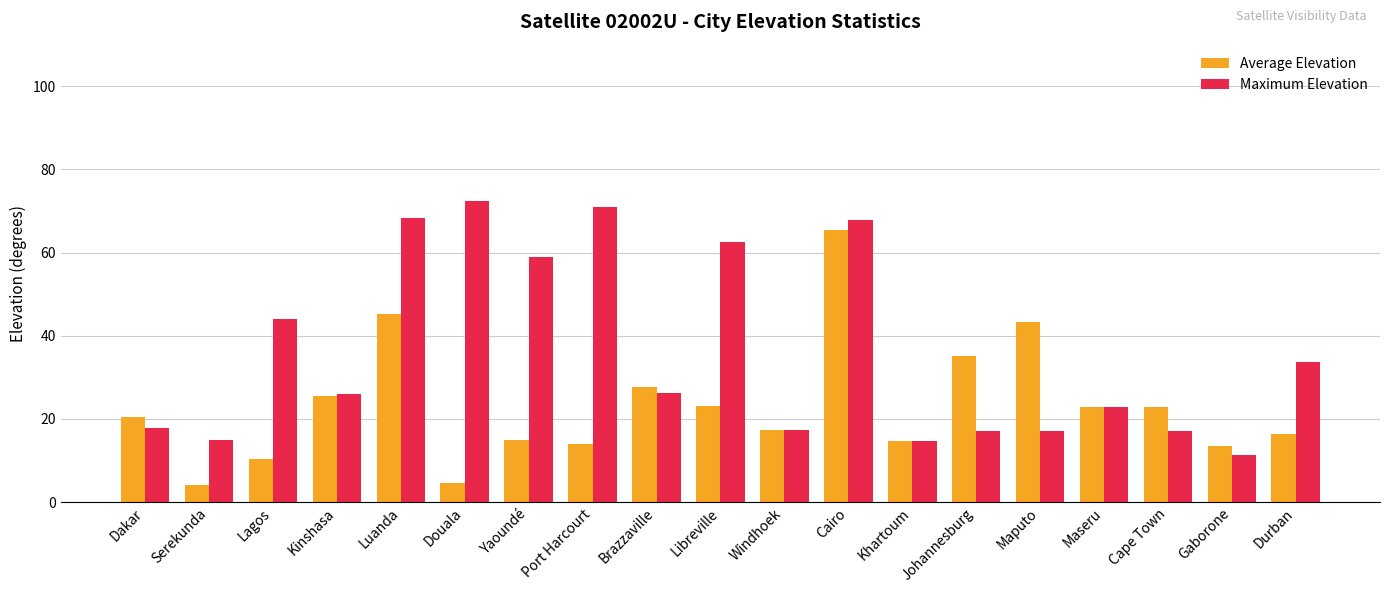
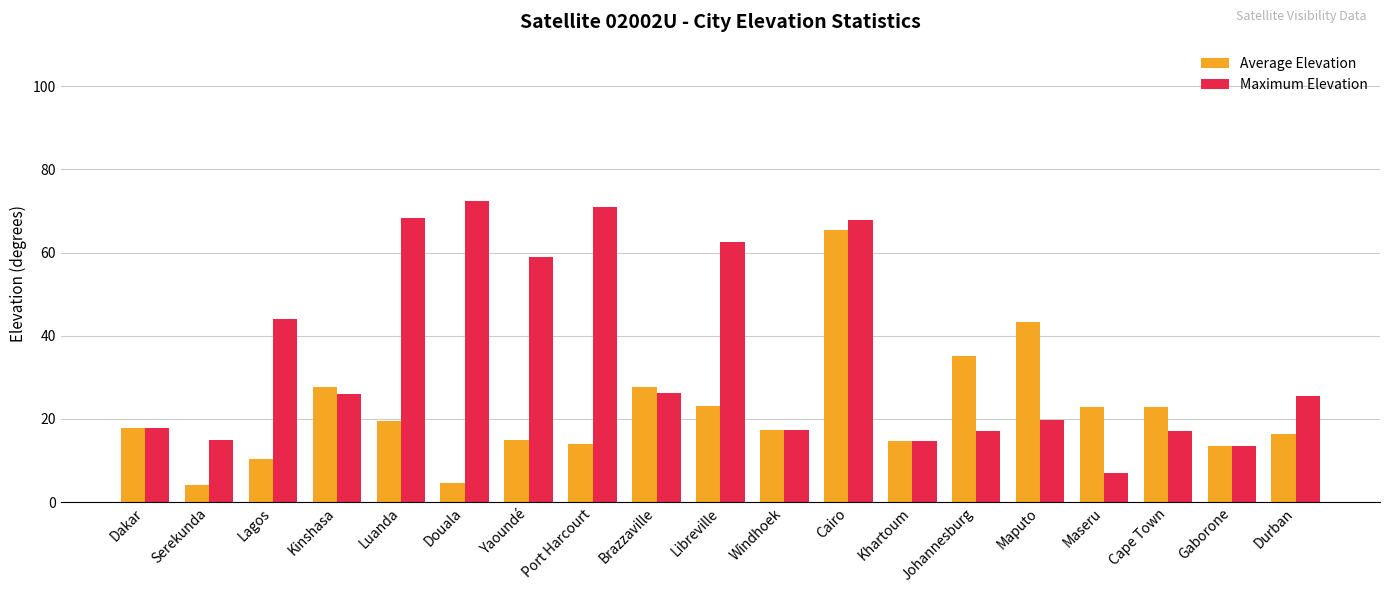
  {
    "Average Elevation": {
-     "Dakar": 20,
+     "Dakar": 18,
      "Serekunda": 4,
      "Lagos": 10,
-     "Kinshasa": 26,
-     "Luanda": 45,
+     "Kinshasa": 28,
+     "Luanda": 19,
      "Douala": 4,
      "Yaoundé": 15,
      "Port Harcourt": 14,
      "Brazzaville": 28,
      "Libreville": 23,
      "Windhoek": 17,
      "Cairo": 65,
      "Khartoum": 15,
      "Johannesburg": 35,
      "Maputo": 43,
      "Maseru": 23,
      "Cape Town": 23,
      "Gaborone": 13,
      "Durban": 16
    },
    "Maximum Elevation": {
      "Dakar": 18,
      "Serekunda": 15,
      "Lagos": 44,
      "Kinshasa": 26,
      "Luanda": 68,
      "Douala": 72,
      "Yaoundé": 59,
      "Port Harcourt": 71,
      "Brazzaville": 26,
      "Libreville": 63,
      "Windhoek": 17,
      "Cairo": 68,
      "Khartoum": 15,
      "Johannesburg": 17,
-     "Maputo": 17,
-     "Maseru": 23,
+     "Maputo": 20,
+     "Maseru": 7,
      "Cape Town": 17,
-     "Gaborone": 11,
-     "Durban": 34
+     "Gaborone": 13,
+     "Durban": 26
    }
  }
